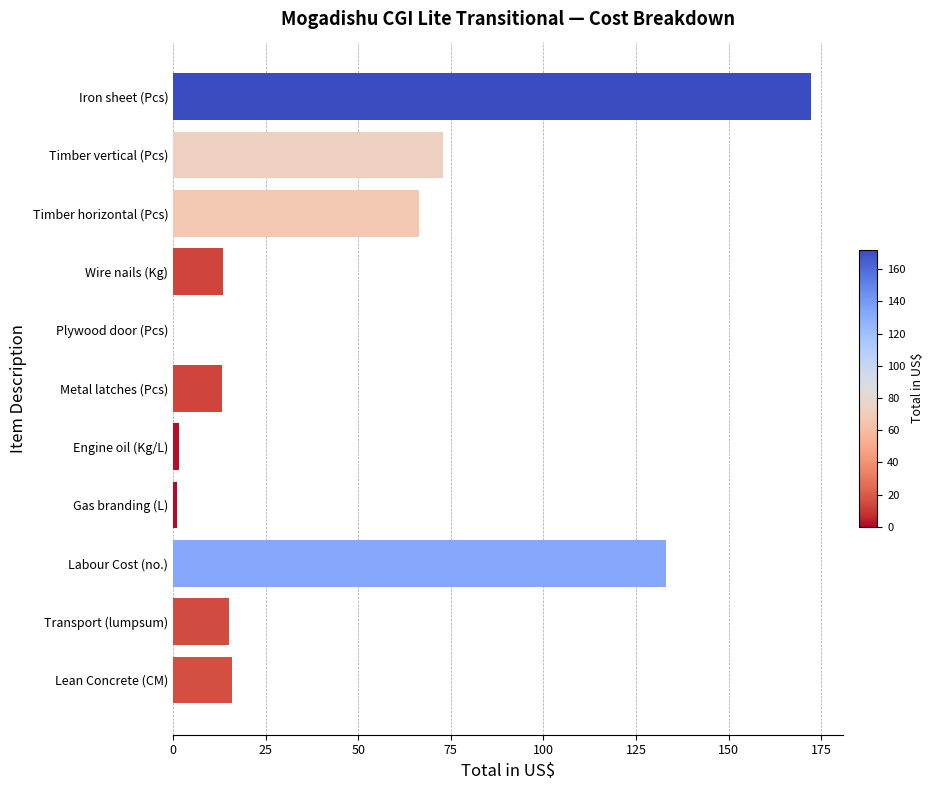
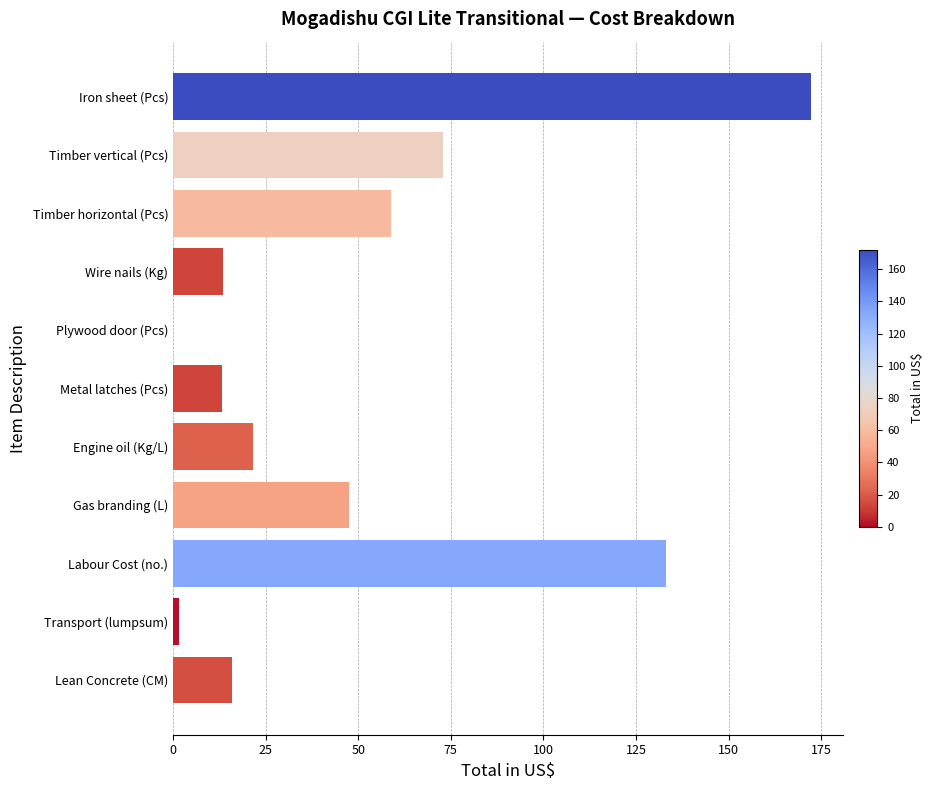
  {
    "Iron sheet (Pcs)": 172,
    "Timber vertical (Pcs)": 73,
-   "Timber horizontal (Pcs)": 66,
+   "Timber horizontal (Pcs)": 59,
    "Wire nails (Kg)": 13,
    "Plywood door (Pcs)": 0,
    "Metal latches (Pcs)": 13,
-   "Engine oil (Kg/L)": 2,
-   "Gas branding (L)": 1,
+   "Engine oil (Kg/L)": 22,
+   "Gas branding (L)": 47,
    "Labour Cost (no.)": 133,
-   "Transport (lumpsum)": 15,
+   "Transport (lumpsum)": 2,
    "Lean Concrete (CM)": 16
  }
